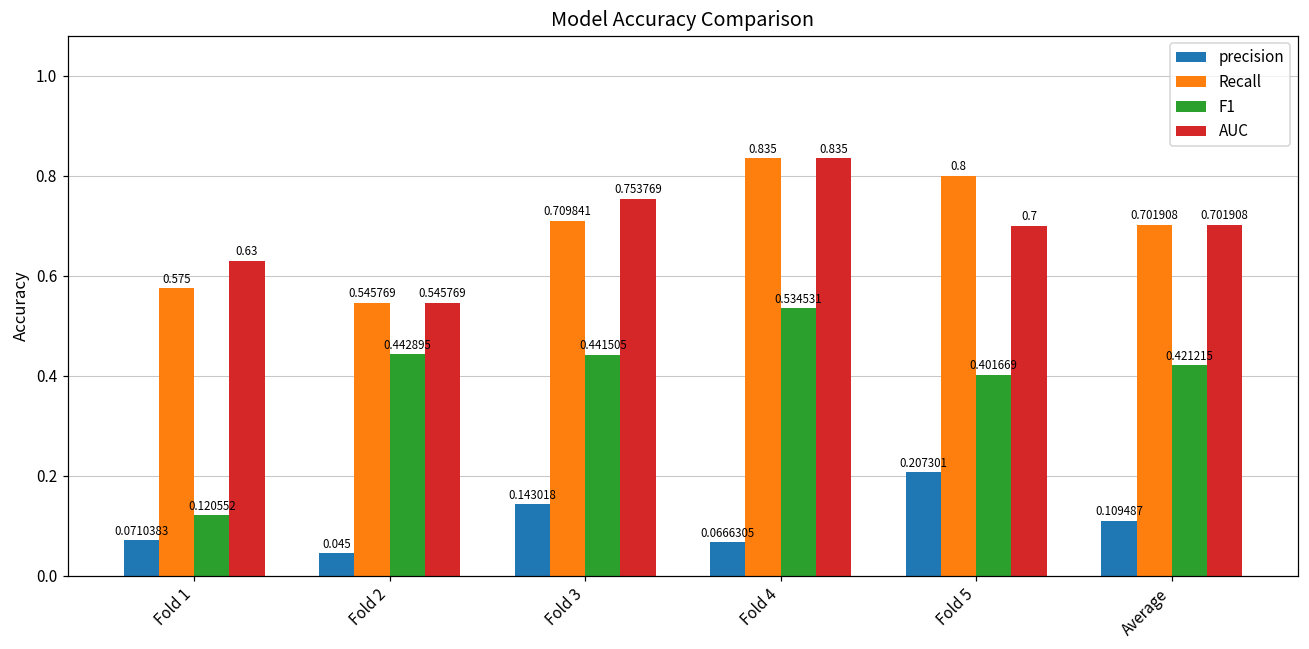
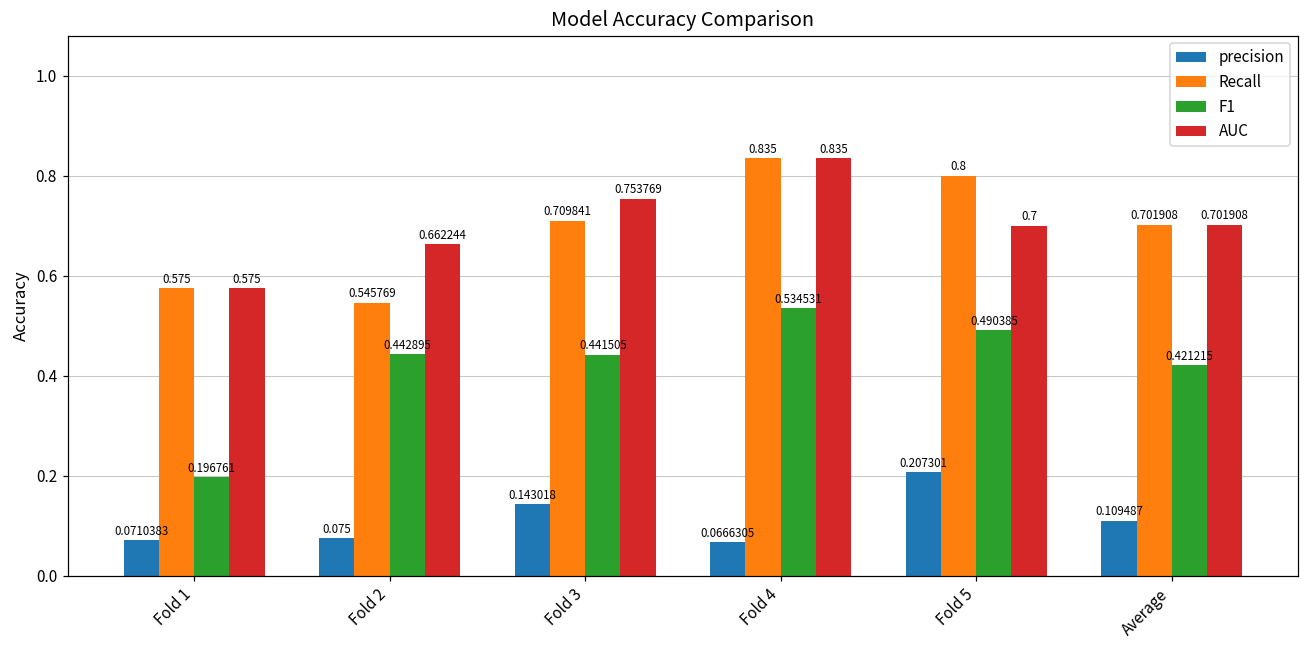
  {
    "precision": {
      "Fold 1": 0.0710383,
-     "Fold 2": 0.045,
+     "Fold 2": 0.075,
      "Fold 3": 0.143018,
      "Fold 4": 0.0666305,
      "Fold 5": 0.207301,
      "Average": 0.109487
    },
    "Recall": {
      "Fold 1": 0.575,
      "Fold 2": 0.545769,
      "Fold 3": 0.709841,
      "Fold 4": 0.835,
      "Fold 5": 0.8,
      "Average": 0.701908
    },
    "F1": {
-     "Fold 1": 0.120552,
+     "Fold 1": 0.196761,
      "Fold 2": 0.442895,
      "Fold 3": 0.441505,
      "Fold 4": 0.534531,
-     "Fold 5": 0.401669,
+     "Fold 5": 0.490385,
      "Average": 0.421215
    },
    "AUC": {
-     "Fold 1": 0.63,
-     "Fold 2": 0.545769,
+     "Fold 1": 0.575,
+     "Fold 2": 0.662244,
      "Fold 3": 0.753769,
      "Fold 4": 0.835,
      "Fold 5": 0.7,
      "Average": 0.701908
    }
  }
